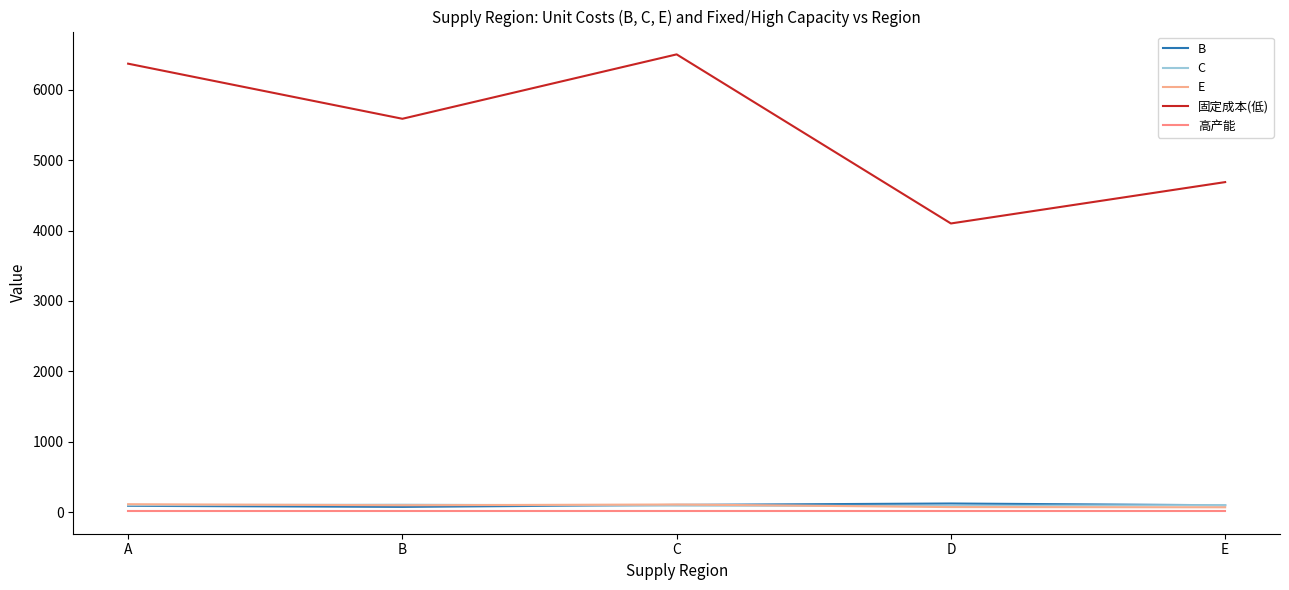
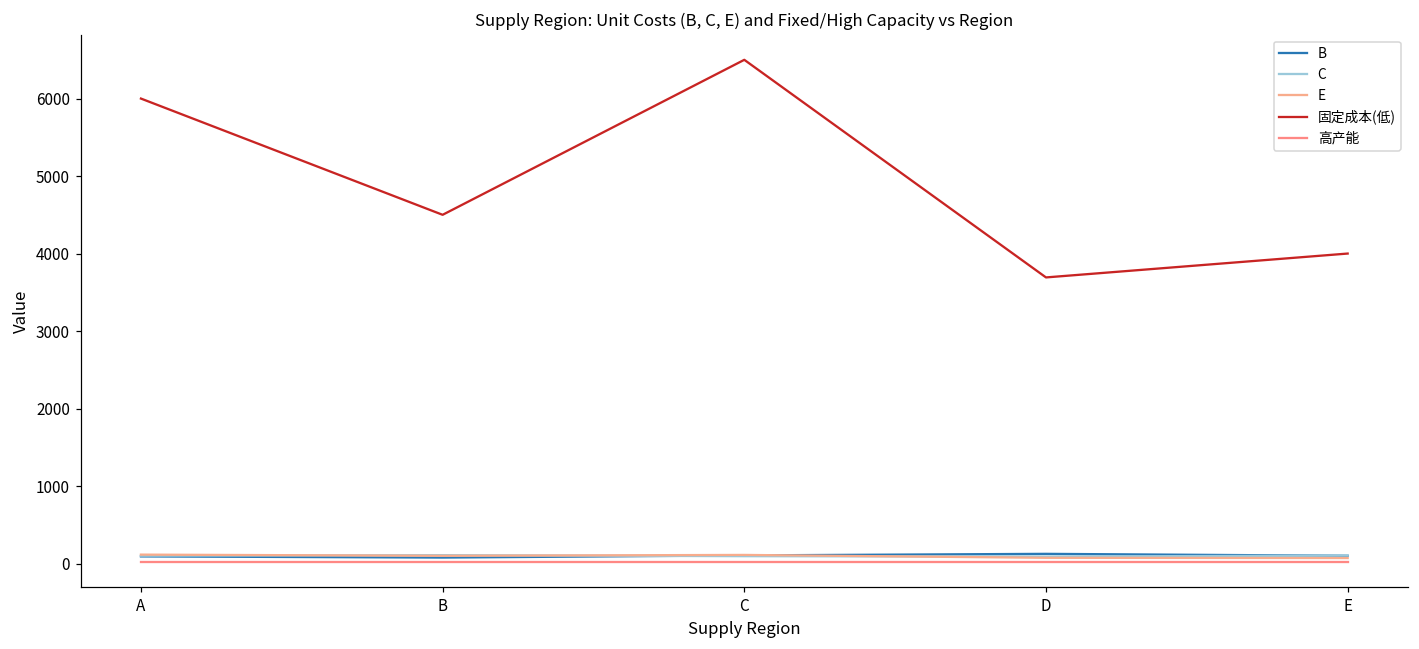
  {
    "固定成本(低)": {
-     "A": 6400,
-     "B": 5600,
+     "A": 6000,
+     "B": 4500,
      "C": 6500,
-     "D": 4100,
-     "E": 4700
+     "D": 3700,
+     "E": 4000
    }
  }
